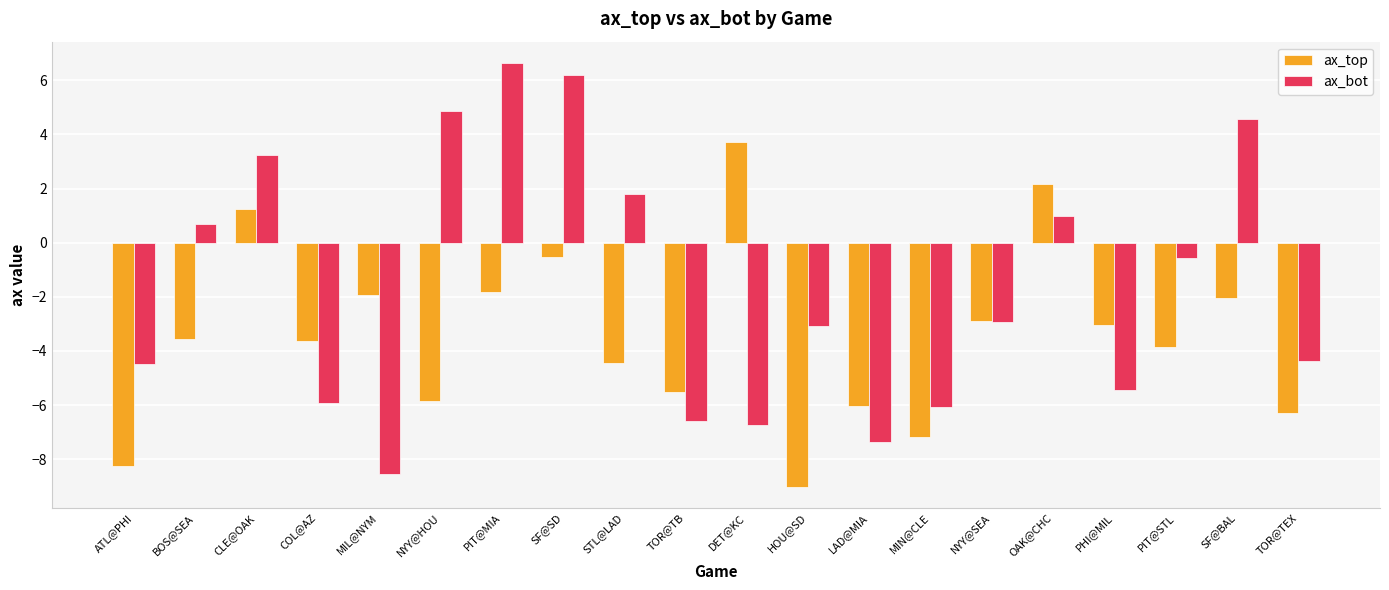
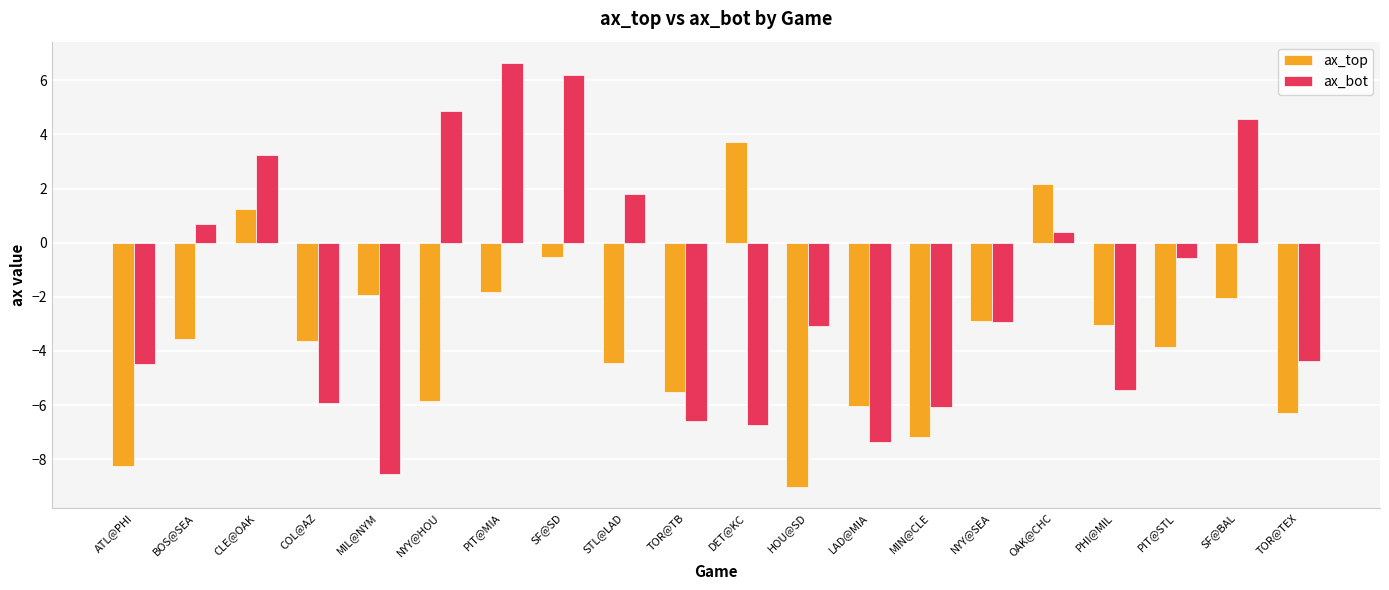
  {
    "ax_top": {
      "ATL@PHI": -8.3,
      "BOS@SEA": -3.6,
      "CLE@OAK": 1.2,
      "COL@AZ": -3.6,
      "MIL@NYM": -1.9,
      "NYY@HOU": -5.8,
      "PIT@MIA": -1.8,
      "SF@SD": -0.5,
      "STL@LAD": -4.4,
      "TOR@TB": -5.5,
      "DET@KC": 3.7,
      "HOU@SD": -9.0,
      "LAD@MIA": -6.0,
      "MIN@CLE": -7.2,
      "NYY@SEA": -2.9,
      "OAK@CHC": 2.2,
      "PHI@MIL": -3.0,
      "PIT@STL": -3.8,
      "SF@BAL": -2.1,
      "TOR@TEX": -6.3
    },
    "ax_bot": {
      "ATL@PHI": -4.5,
      "BOS@SEA": 0.7,
      "CLE@OAK": 3.2,
      "COL@AZ": -5.9,
      "MIL@NYM": -8.5,
      "NYY@HOU": 4.8,
      "PIT@MIA": 6.6,
      "SF@SD": 6.2,
      "STL@LAD": 1.8,
      "TOR@TB": -6.6,
      "DET@KC": -6.7,
      "HOU@SD": -3.1,
      "LAD@MIA": -7.4,
      "MIN@CLE": -6.1,
      "NYY@SEA": -2.9,
-     "OAK@CHC": 1.0,
+     "OAK@CHC": 0.4,
      "PHI@MIL": -5.4,
      "PIT@STL": -0.6,
      "SF@BAL": 4.6,
      "TOR@TEX": -4.4
    }
  }
